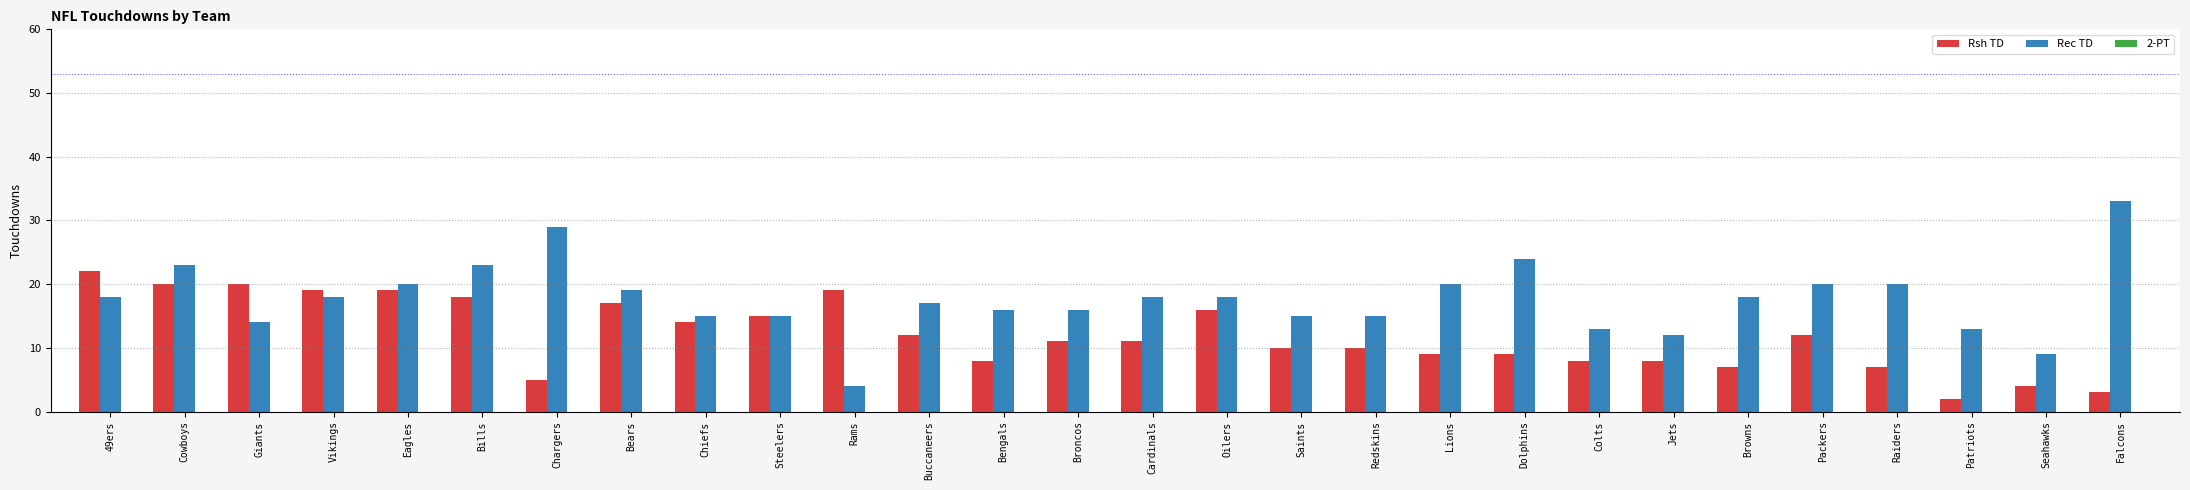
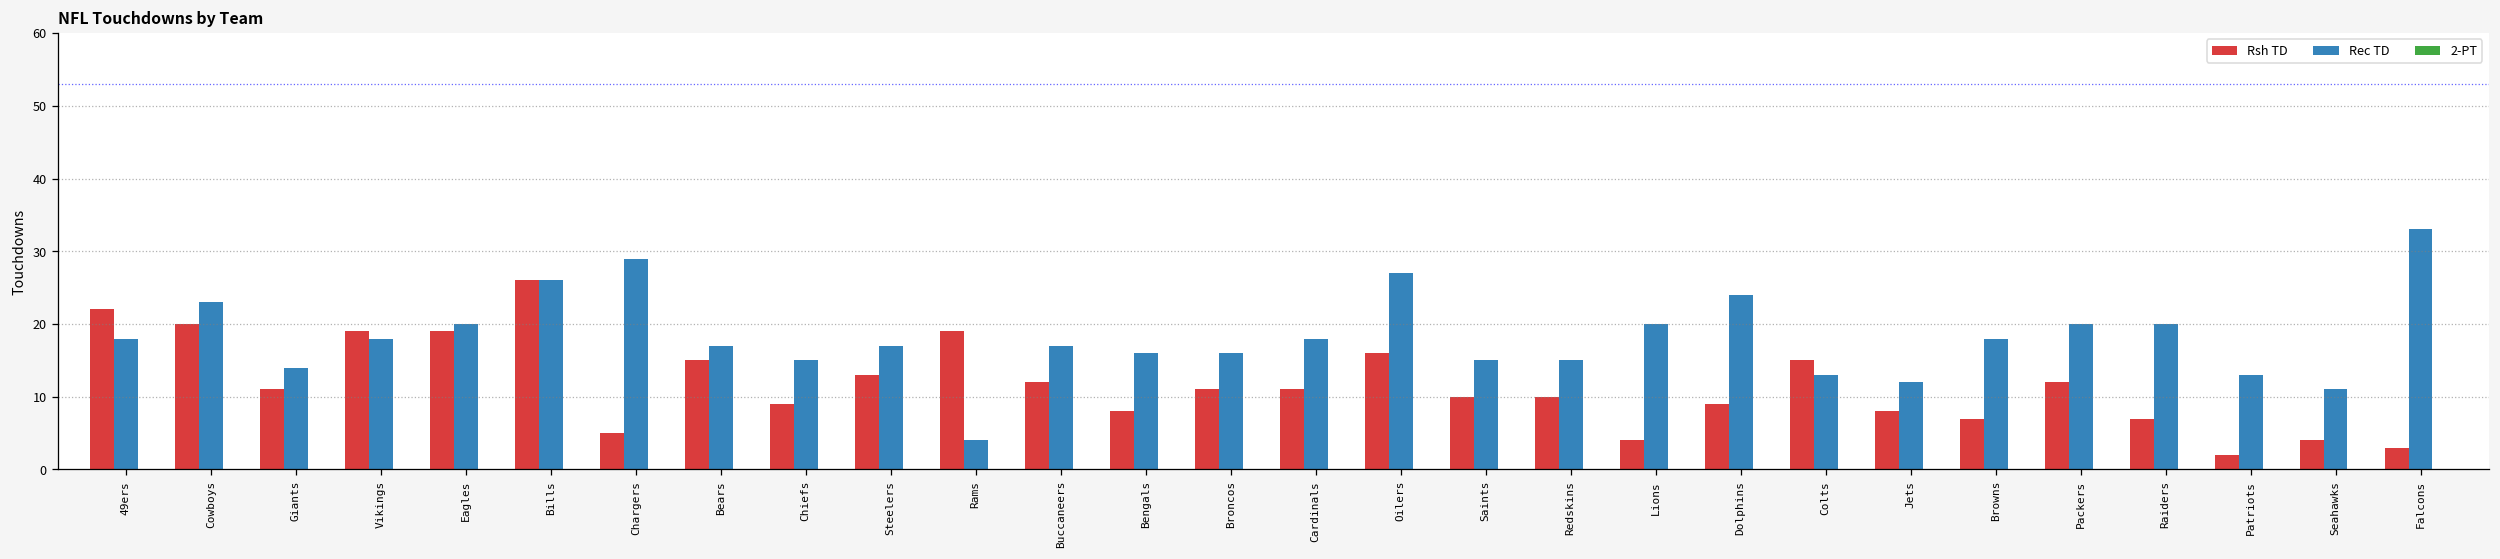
  {
    "Rsh TD": {
      "49ers": 22,
      "Cowboys": 20,
-     "Giants": 20,
+     "Giants": 11,
      "Vikings": 19,
      "Eagles": 19,
-     "Bills": 18,
+     "Bills": 26,
      "Chargers": 5,
-     "Bears": 17,
-     "Chiefs": 14,
-     "Steelers": 15,
+     "Bears": 15,
+     "Chiefs": 9,
+     "Steelers": 13,
      "Rams": 19,
      "Buccaneers": 12,
      "Bengals": 8,
      "Broncos": 11,
      "Cardinals": 11,
      "Oilers": 16,
      "Saints": 10,
      "Redskins": 10,
-     "Lions": 9,
+     "Lions": 4,
      "Dolphins": 9,
-     "Colts": 8,
+     "Colts": 15,
      "Jets": 8,
      "Browns": 7,
      "Packers": 12,
      "Raiders": 7,
      "Patriots": 2,
      "Seahawks": 4,
      "Falcons": 3
    },
    "Rec TD": {
      "49ers": 18,
      "Cowboys": 23,
      "Giants": 14,
      "Vikings": 18,
      "Eagles": 20,
-     "Bills": 23,
+     "Bills": 26,
      "Chargers": 29,
-     "Bears": 19,
+     "Bears": 17,
      "Chiefs": 15,
-     "Steelers": 15,
+     "Steelers": 17,
      "Rams": 4,
      "Buccaneers": 17,
      "Bengals": 16,
      "Broncos": 16,
      "Cardinals": 18,
-     "Oilers": 18,
+     "Oilers": 27,
      "Saints": 15,
      "Redskins": 15,
      "Lions": 20,
      "Dolphins": 24,
      "Colts": 13,
      "Jets": 12,
      "Browns": 18,
      "Packers": 20,
      "Raiders": 20,
      "Patriots": 13,
-     "Seahawks": 9,
+     "Seahawks": 11,
      "Falcons": 33
    },
    "2-PT": {
      "49ers": 0,
      "Cowboys": 0,
      "Giants": 0,
      "Vikings": 0,
      "Eagles": 0,
      "Bills": 0,
      "Chargers": 0,
      "Bears": 0,
      "Chiefs": 0,
      "Steelers": 0,
      "Rams": 0,
      "Buccaneers": 0,
      "Bengals": 0,
      "Broncos": 0,
      "Cardinals": 0,
      "Oilers": 0,
      "Saints": 0,
      "Redskins": 0,
      "Lions": 0,
      "Dolphins": 0,
      "Colts": 0,
      "Jets": 0,
      "Browns": 0,
      "Packers": 0,
      "Raiders": 0,
      "Patriots": 0,
      "Seahawks": 0,
      "Falcons": 0
    }
  }
